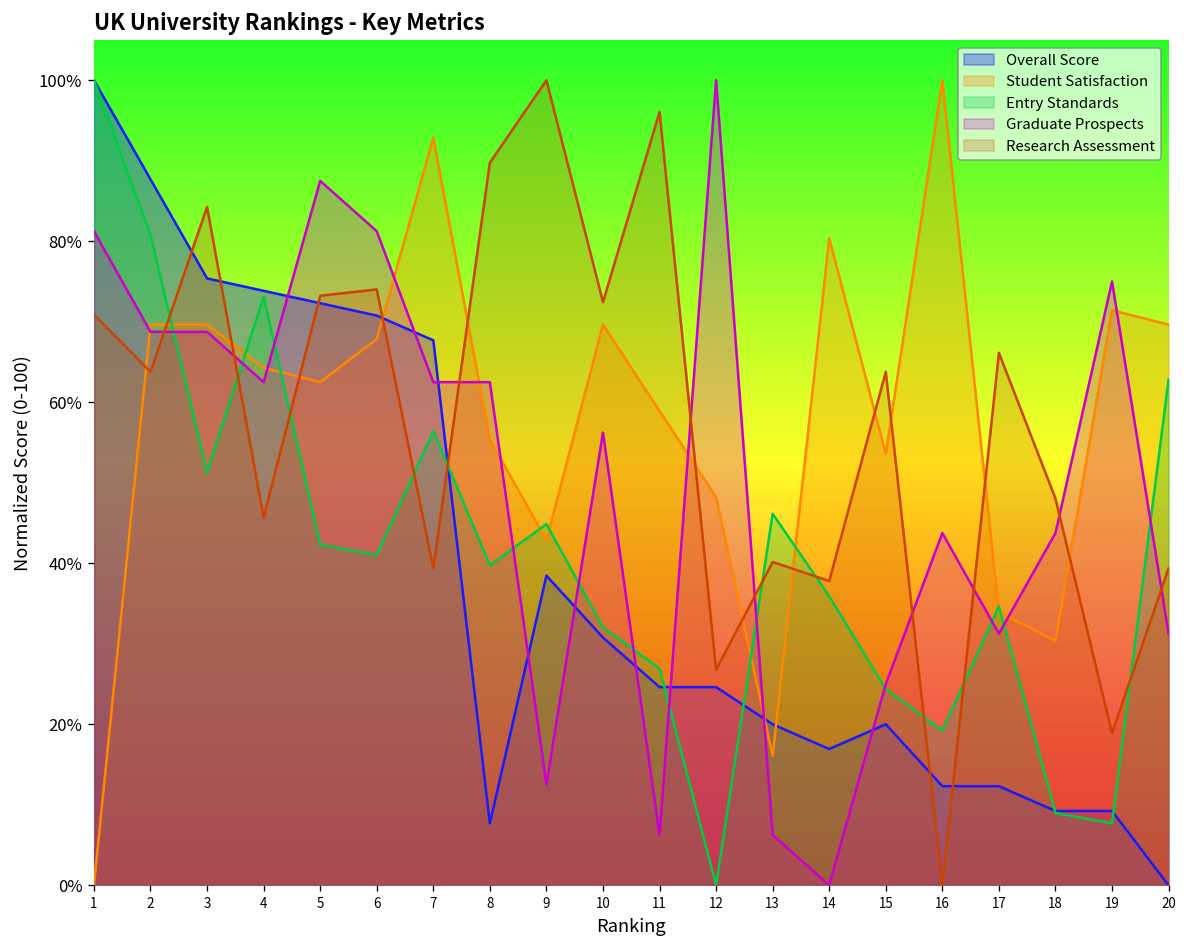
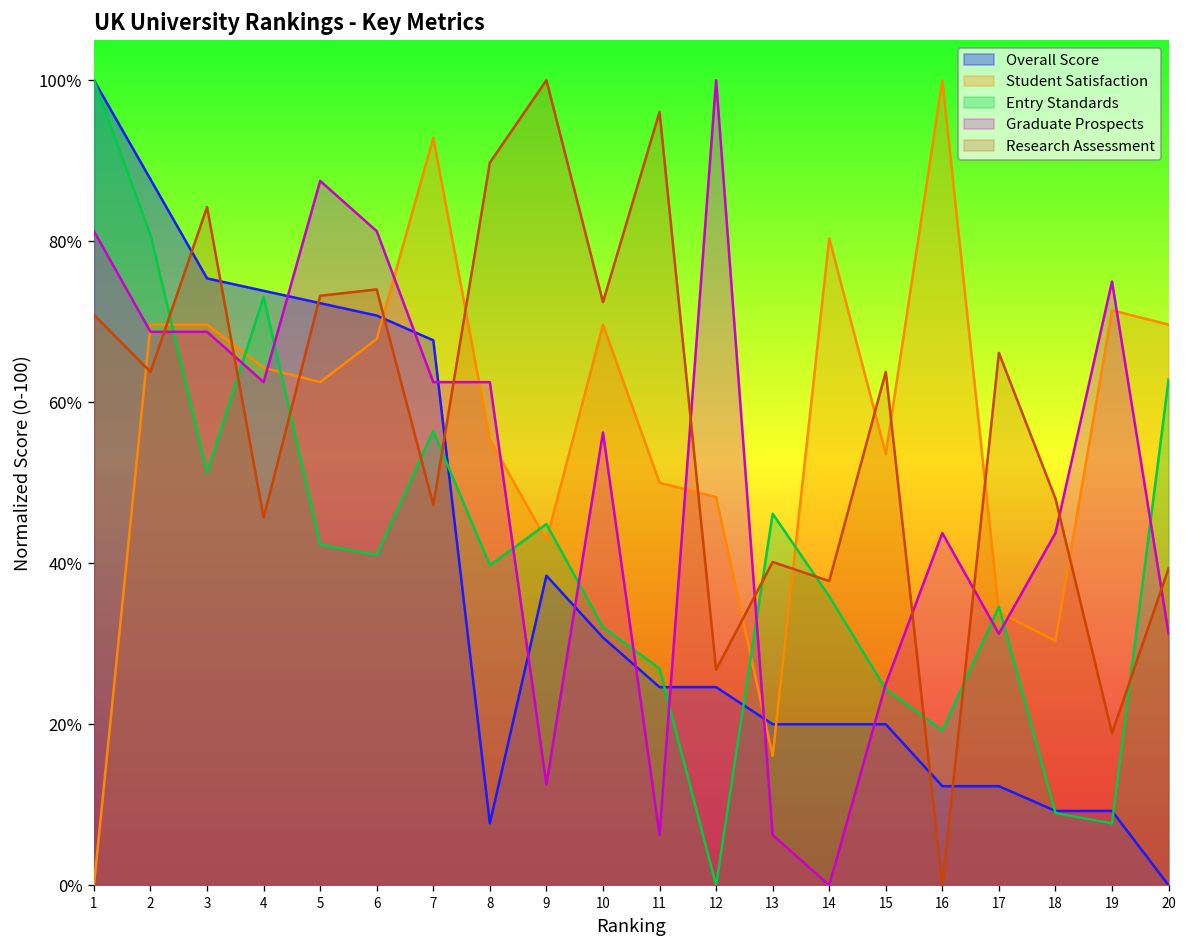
  {
    "Overall Score": {
      "2": "88%",
      "3": "75%",
      "4": "74%",
      "5": "72%",
      "6": "71%",
      "7": "68%",
      "8": "8%",
      "9": "38%",
      "10": "31%",
      "11": "25%",
      "12": "25%",
      "13": "20%",
-     "14": "17%",
+     "14": "20%",
      "15": "20%",
      "16": "12%",
      "17": "12%",
      "19": "9%",
      "20": "0%"
    },
    "Student Satisfaction": {
      "1": "0%",
      "2": "70%",
      "3": "70%",
      "4": "64%",
      "5": "63%",
      "6": "68%",
      "7": "93%",
      "8": "55%",
      "9": "43%",
      "10": "70%",
-     "11": "59%",
+     "11": "50%",
      "12": "48%",
      "13": "16%",
      "14": "80%",
      "15": "54%",
      "16": "100%",
      "17": "34%",
      "18": "30%",
      "19": "71%",
      "20": "70%"
    },
    "Entry Standards": {
      "2": "81%",
      "3": "51%",
      "4": "73%",
      "5": "42%",
      "6": "41%",
      "7": "56%",
      "8": "40%",
      "9": "45%",
      "10": "32%",
      "11": "27%",
      "12": "0%",
      "13": "46%",
      "14": "36%",
      "15": "24%",
      "16": "19%",
      "17": "35%",
      "19": "8%",
      "20": "63%"
    },
    "Graduate Prospects": {
      "1": "81%",
      "2": "69%",
      "3": "69%",
      "4": "63%",
      "5": "88%",
      "6": "81%",
      "7": "63%",
      "8": "63%",
      "9": "13%",
      "10": "56%",
      "11": "6%",
      "12": "100%",
      "13": "6%",
      "14": "0%",
      "15": "25%",
      "16": "44%",
      "17": "31%",
      "18": "44%",
      "19": "75%",
      "20": "31%"
    },
    "Research Assessment": {
      "1": "71%",
      "2": "64%",
      "3": "84%",
      "4": "46%",
      "5": "73%",
      "6": "74%",
-     "7": "39%",
+     "7": "47%",
      "8": "90%",
      "9": "100%",
      "10": "72%",
      "11": "96%",
      "12": "27%",
      "13": "40%",
      "14": "38%",
      "15": "64%",
      "16": "0%",
      "17": "66%",
      "18": "48%",
      "19": "19%",
      "20": "39%"
    }
  }
